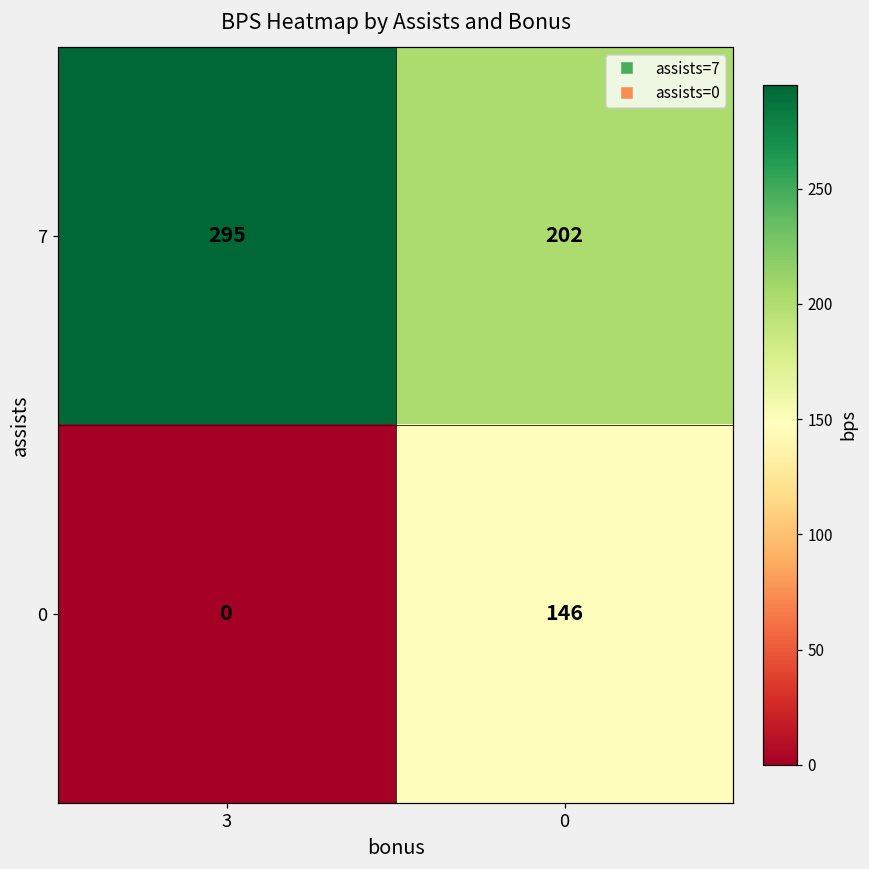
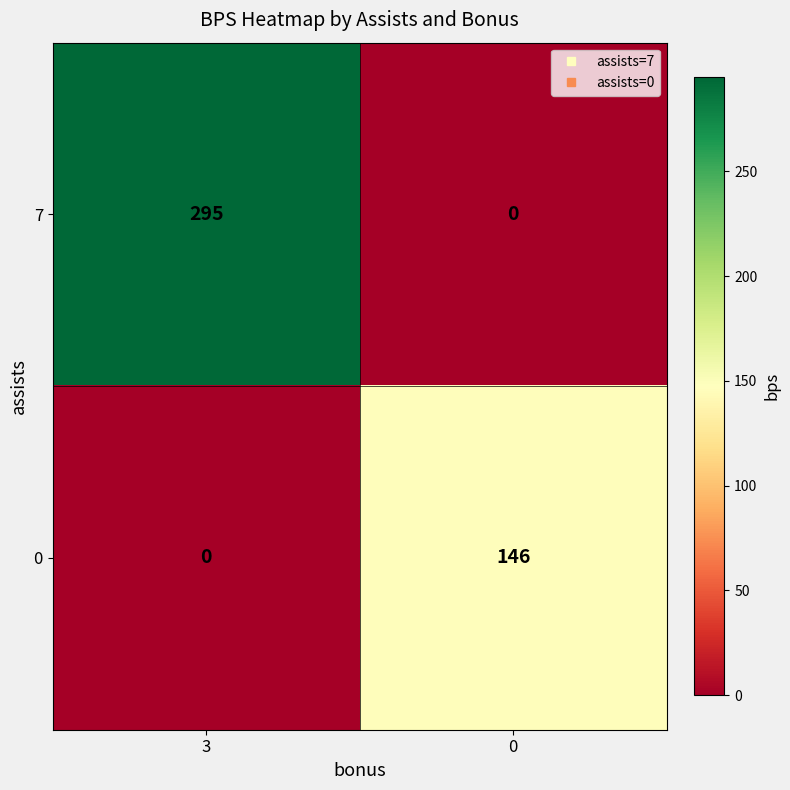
  {
    "7": {
      "3": 295,
-     "0": 202
+     "0": 0
    },
    "0": {
      "3": 0,
      "0": 146
    }
  }
